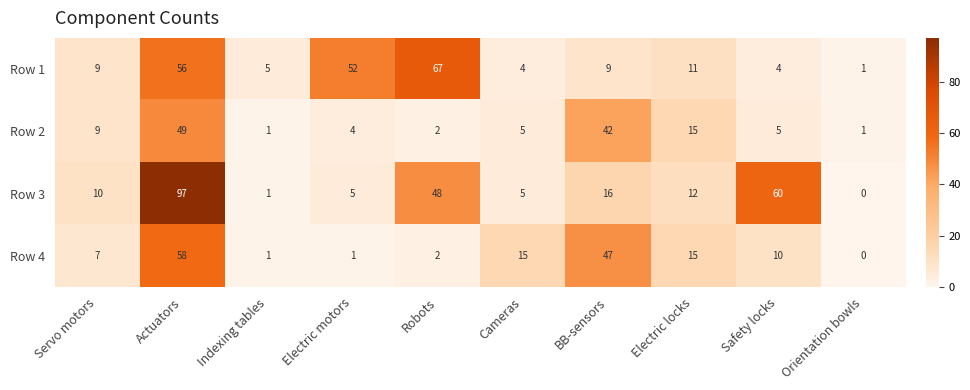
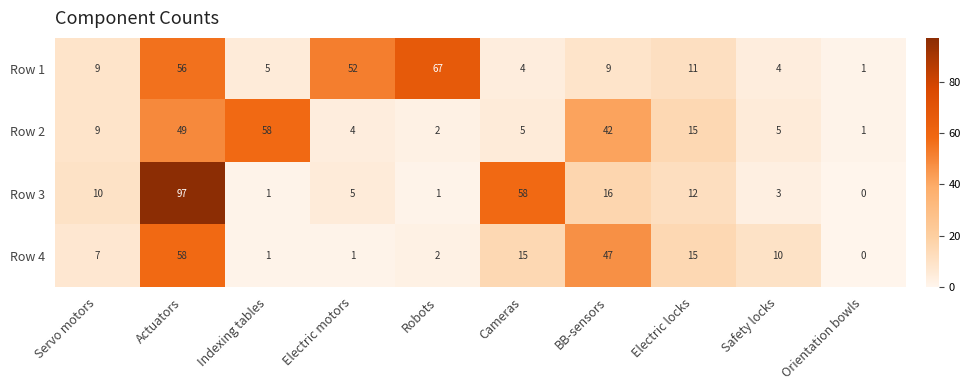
  {
    "Row 1": {
      "Servo motors": 9,
      "Actuators": 56,
      "Indexing tables": 5,
      "Electric motors": 52,
      "Robots": 67,
      "Cameras": 4,
      "BB-sensors": 9,
      "Electric locks": 11,
      "Safety locks": 4,
      "Orientation bowls": 1
    },
    "Row 2": {
      "Servo motors": 9,
      "Actuators": 49,
-     "Indexing tables": 1,
+     "Indexing tables": 58,
      "Electric motors": 4,
      "Robots": 2,
      "Cameras": 5,
      "BB-sensors": 42,
      "Electric locks": 15,
      "Safety locks": 5,
      "Orientation bowls": 1
    },
    "Row 3": {
      "Servo motors": 10,
      "Actuators": 97,
      "Indexing tables": 1,
      "Electric motors": 5,
-     "Robots": 48,
-     "Cameras": 5,
+     "Robots": 1,
+     "Cameras": 58,
      "BB-sensors": 16,
      "Electric locks": 12,
-     "Safety locks": 60,
+     "Safety locks": 3,
      "Orientation bowls": 0
    },
    "Row 4": {
      "Servo motors": 7,
      "Actuators": 58,
      "Indexing tables": 1,
      "Electric motors": 1,
      "Robots": 2,
      "Cameras": 15,
      "BB-sensors": 47,
      "Electric locks": 15,
      "Safety locks": 10,
      "Orientation bowls": 0
    }
  }
